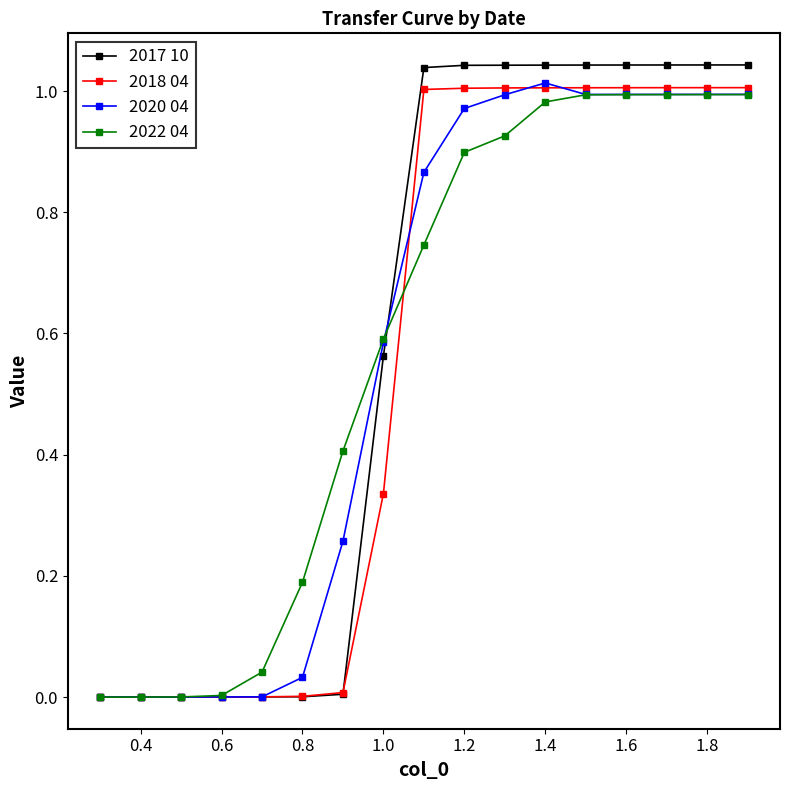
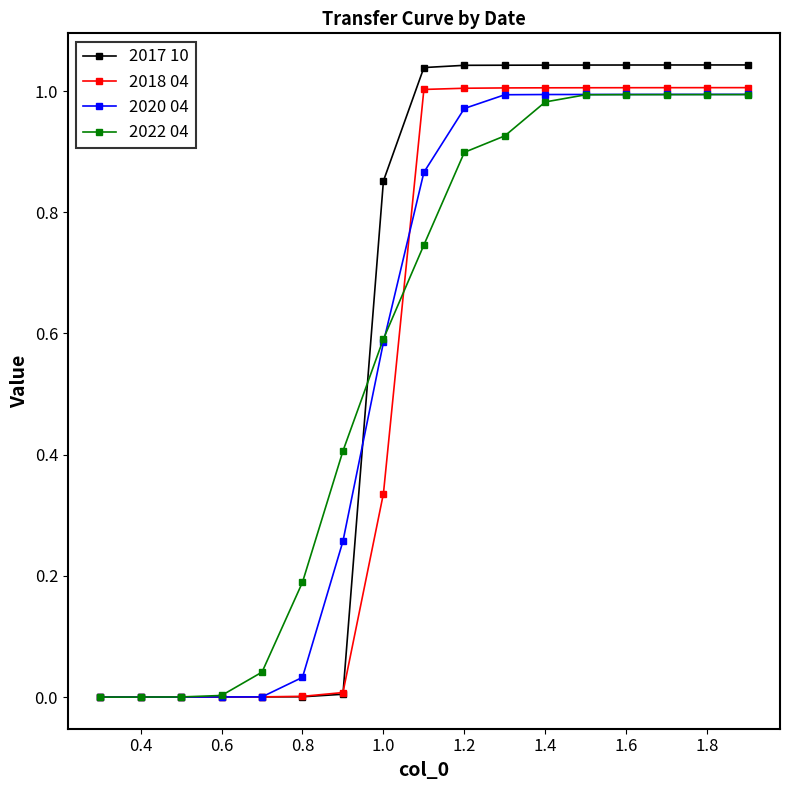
  {
    "2017 10": {
-     "1.0": 0.56,
+     "1.0": 0.85,
      "1.2": 1.04,
      "1.4": 1.04,
      "1.6": 1.04,
      "1.8": 1.04
    },
    "2018 04": {
      "1.0": 0.34,
      "1.2": 1.00,
      "1.4": 1.01,
      "1.6": 1.01,
      "1.8": 1.01
    },
    "2020 04": {
      "0.8": 0.03,
      "1.0": 0.59,
      "1.2": 0.97,
-     "1.4": 1.01
+     "1.4": 0.99
    },
    "2022 04": {
      "0.8": 0.19,
      "1.0": 0.59,
      "1.2": 0.90,
      "1.4": 0.98
    }
  }
